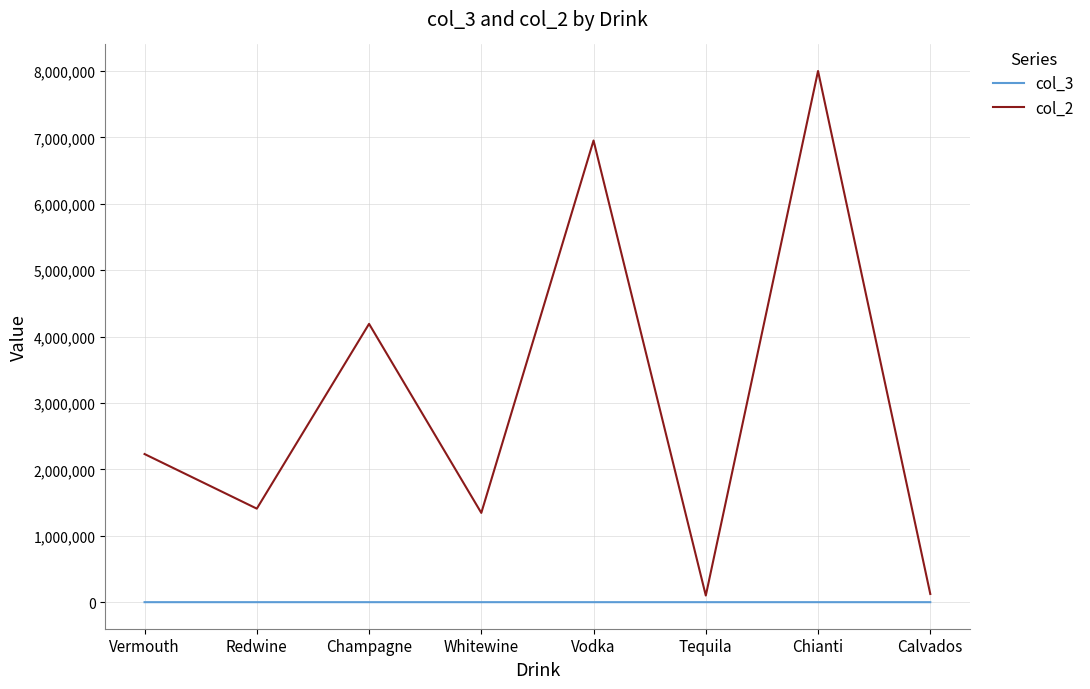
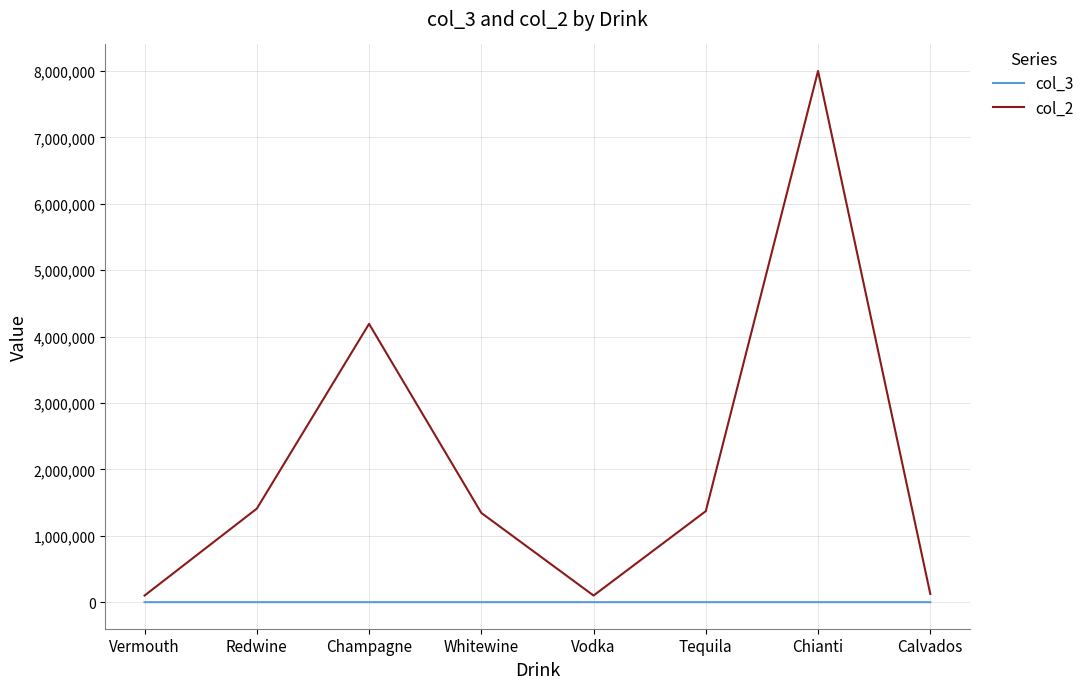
  {
    "col_3": {
      "Vermouth": "0",
      "Redwine": "0",
      "Champagne": "0",
      "Whitewine": "0",
      "Vodka": "0",
      "Tequila": "0",
      "Chianti": "0",
      "Calvados": "0"
    },
    "col_2": {
-     "Vermouth": "2,200,000",
+     "Vermouth": "100,000",
      "Redwine": "1,400,000",
      "Champagne": "4,200,000",
      "Whitewine": "1,300,000",
-     "Vodka": "7,000,000",
-     "Tequila": "100,000",
+     "Vodka": "100,000",
+     "Tequila": "1,400,000",
      "Chianti": "8,000,000",
      "Calvados": "100,000"
    }
  }
